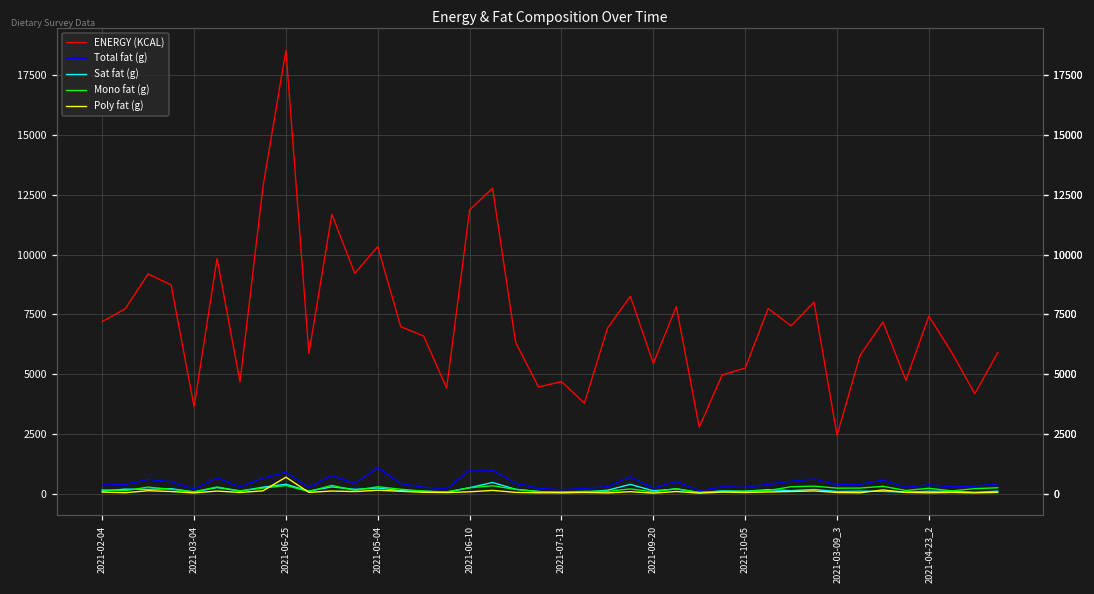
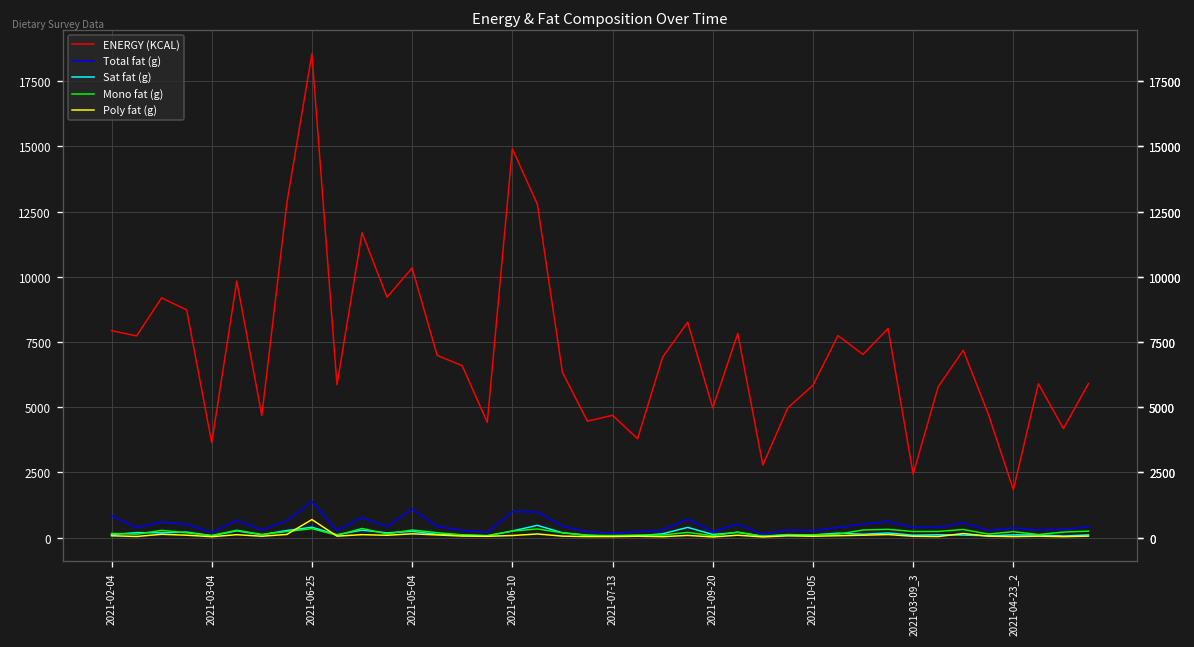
  {
    "ENERGY (KCAL)": {
-     "2021-02-04": 7200,
+     "2021-02-04": 7900,
      "2021-03-04": 3600,
      "2021-06-25": 18500,
      "2021-05-04": 10300,
-     "2021-06-10": 11900,
+     "2021-06-10": 14900,
      "2021-07-13": 4700,
-     "2021-09-20": 5400,
-     "2021-10-05": 5300,
+     "2021-09-20": 5000,
+     "2021-10-05": 5800,
      "2021-03-09_3": 2400,
-     "2021-04-23_2": 7400
+     "2021-04-23_2": 1800
    },
    "Total fat (g)": {
-     "2021-02-04": 400,
-     "2021-06-25": 900,
+     "2021-02-04": 800,
+     "2021-06-25": 1400,
      "2021-05-04": 1100,
      "2021-06-10": 1000,
      "2021-10-05": 300,
      "2021-03-09_3": 400,
      "2021-04-23_2": 400
    },
    "Mono fat (g)": {
      "2021-03-09_3": 200,
      "2021-04-23_2": 200
    },
    "Poly fat (g)": {
      "2021-06-25": 700,
      "2021-06-10": 100
    }
  }
